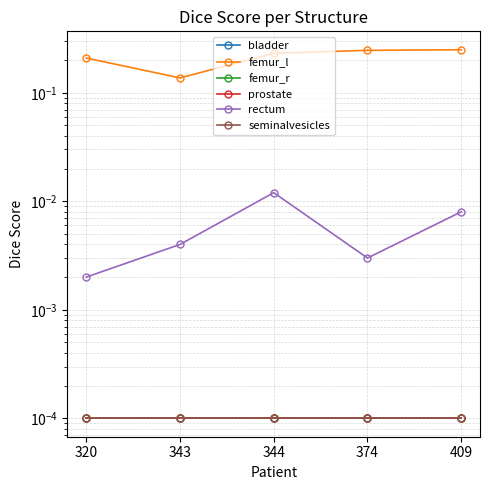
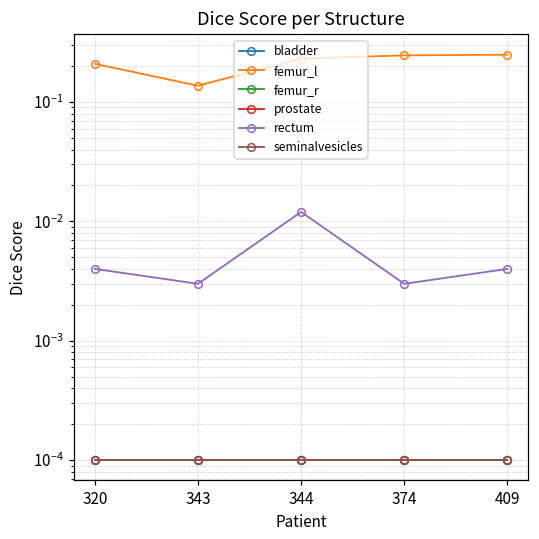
  {
    "seminalvesicles": {
      "320": 0.00010,
      "343": 0.00010,
      "344": 0.00010,
      "374": 0.00010,
      "409": 0.00010
    },
    "femur_l": {
      "320": 0.21,
      "343": 0.14,
      "374": 0.25,
      "409": 0.25
    },
    "rectum": {
-     "320": 0.002,
-     "343": 0.004,
+     "320": 0.004,
+     "343": 0.003,
      "344": 0.012,
      "374": 0.003,
-     "409": 0.008
+     "409": 0.004
    }
  }
